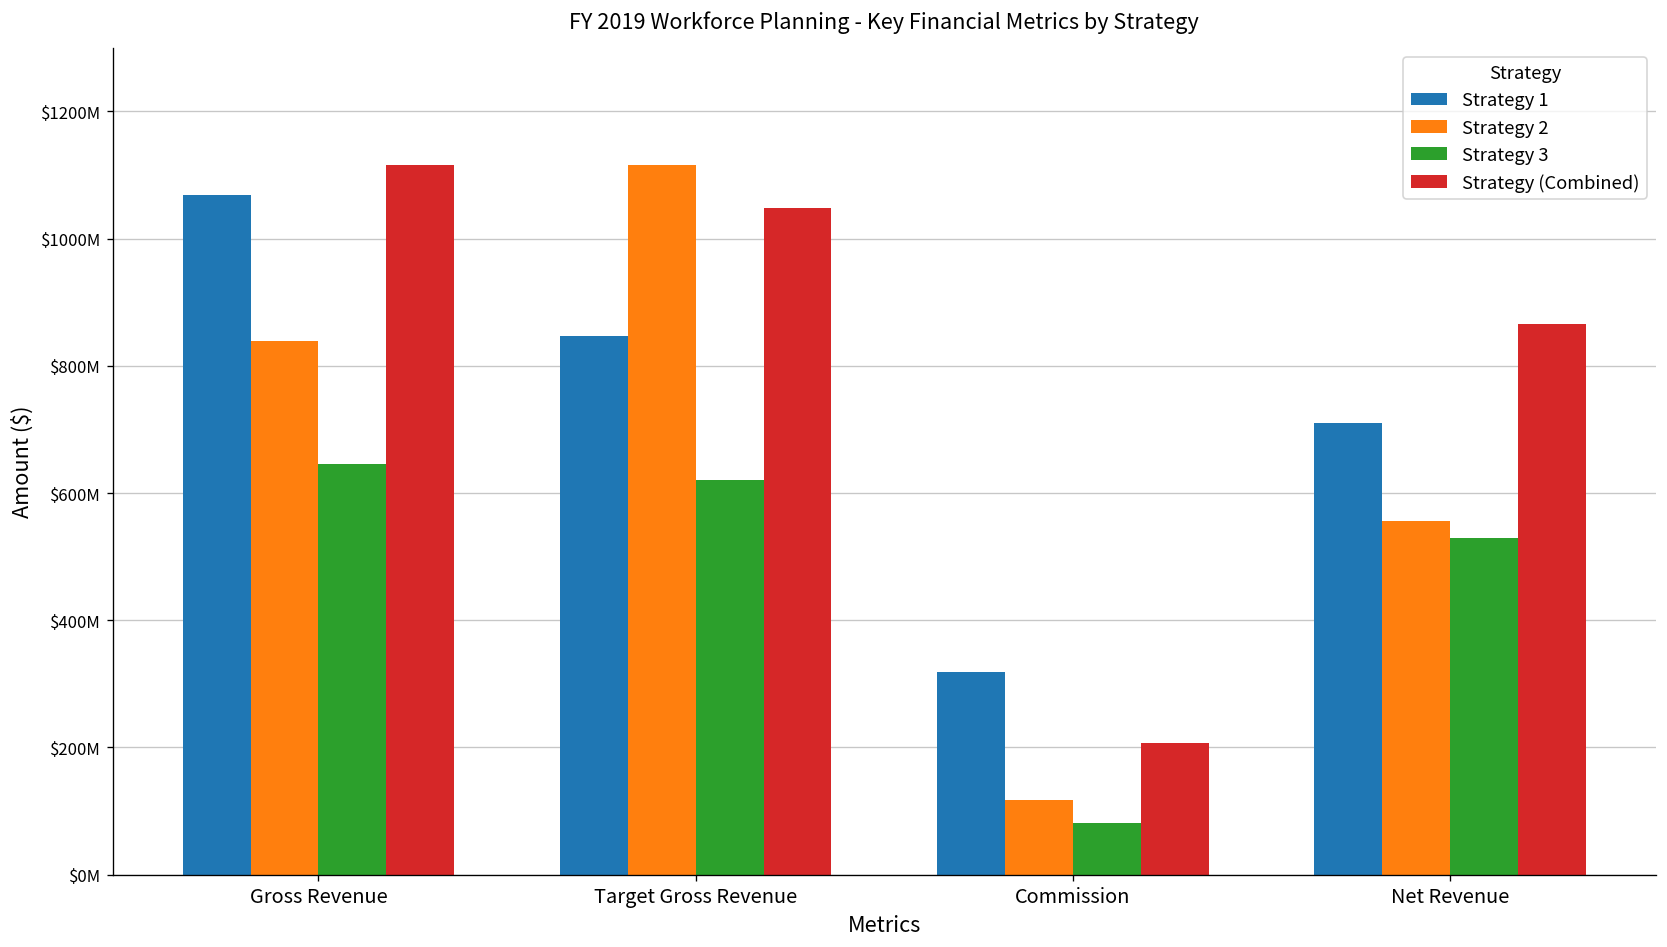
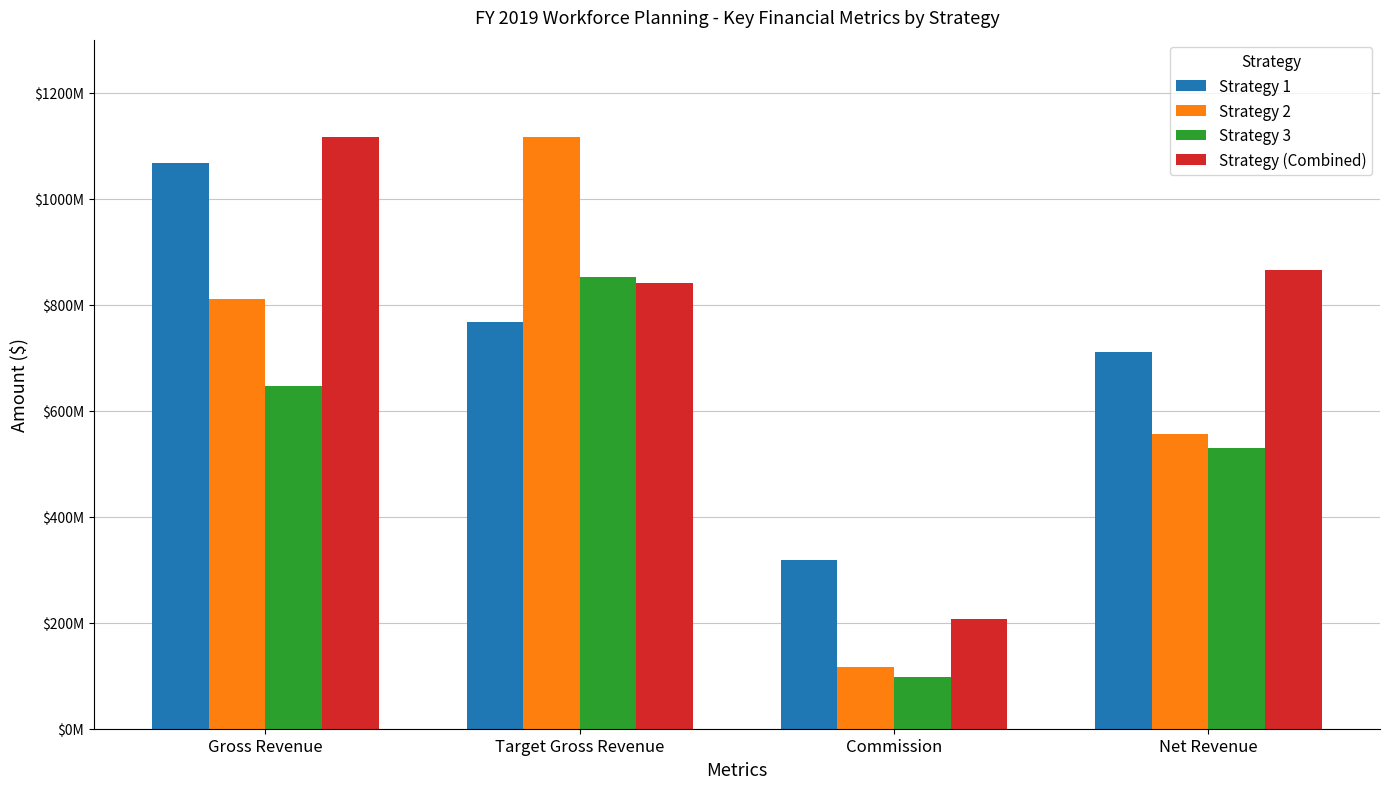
  {
    "Strategy 1": {
      "Gross Revenue": "$1070000000",
-     "Target Gross Revenue": "$850000000",
+     "Target Gross Revenue": "$770000000",
      "Commission": "$320000000",
      "Net Revenue": "$710000000"
    },
    "Strategy 2": {
-     "Gross Revenue": "$840000000",
+     "Gross Revenue": "$810000000",
      "Target Gross Revenue": "$1120000000",
      "Commission": "$120000000",
      "Net Revenue": "$560000000"
    },
    "Strategy 3": {
      "Gross Revenue": "$650000000",
-     "Target Gross Revenue": "$620000000",
-     "Commission": "$80000000",
+     "Target Gross Revenue": "$850000000",
+     "Commission": "$100000000",
      "Net Revenue": "$530000000"
    },
    "Strategy (Combined)": {
      "Gross Revenue": "$1120000000",
-     "Target Gross Revenue": "$1050000000",
+     "Target Gross Revenue": "$840000000",
      "Commission": "$210000000",
      "Net Revenue": "$870000000"
    }
  }
